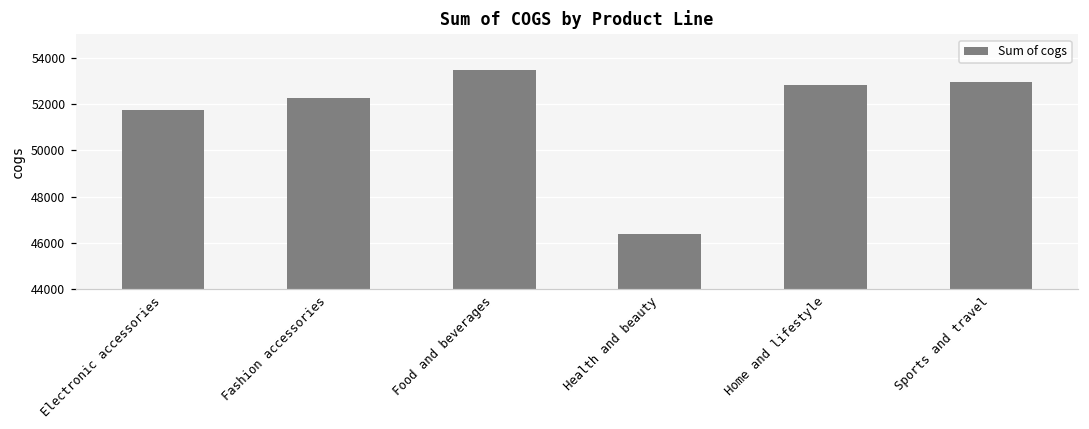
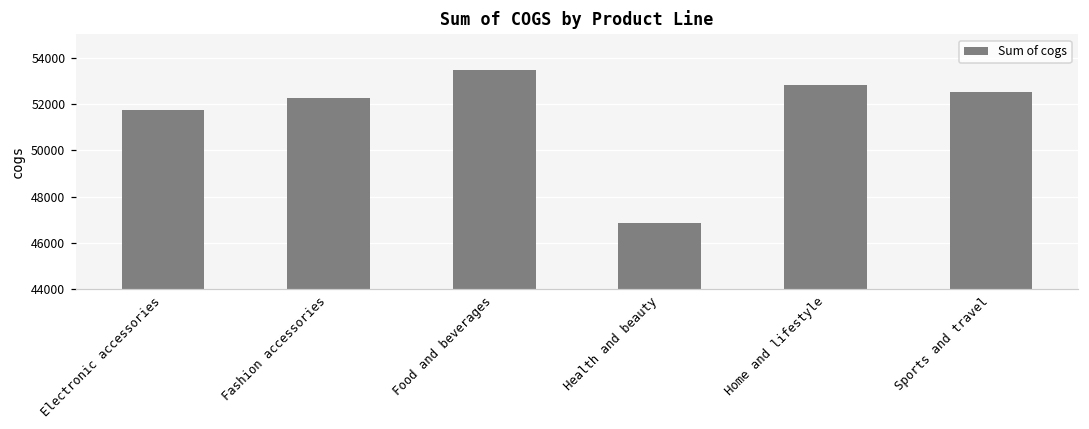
  {
    "Electronic accessories": 51800,
    "Fashion accessories": 52300,
    "Food and beverages": 53500,
-   "Health and beauty": 46400,
+   "Health and beauty": 46900,
    "Home and lifestyle": 52800,
-   "Sports and travel": 52900
+   "Sports and travel": 52500
  }
